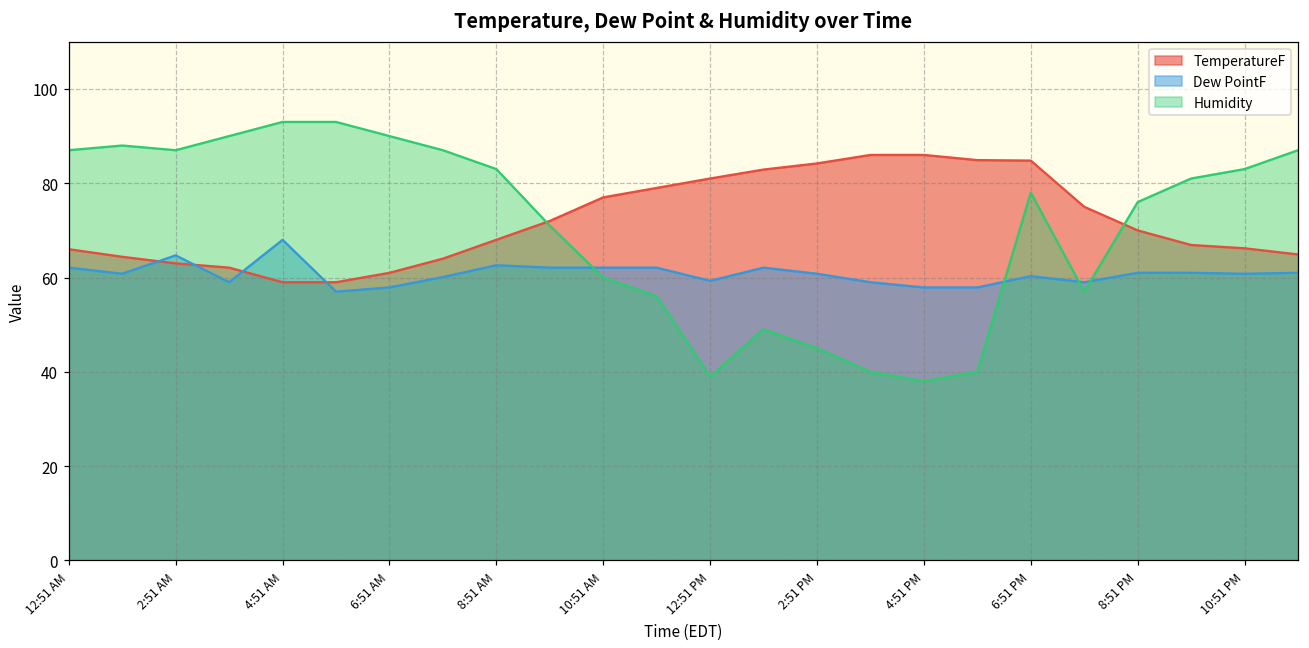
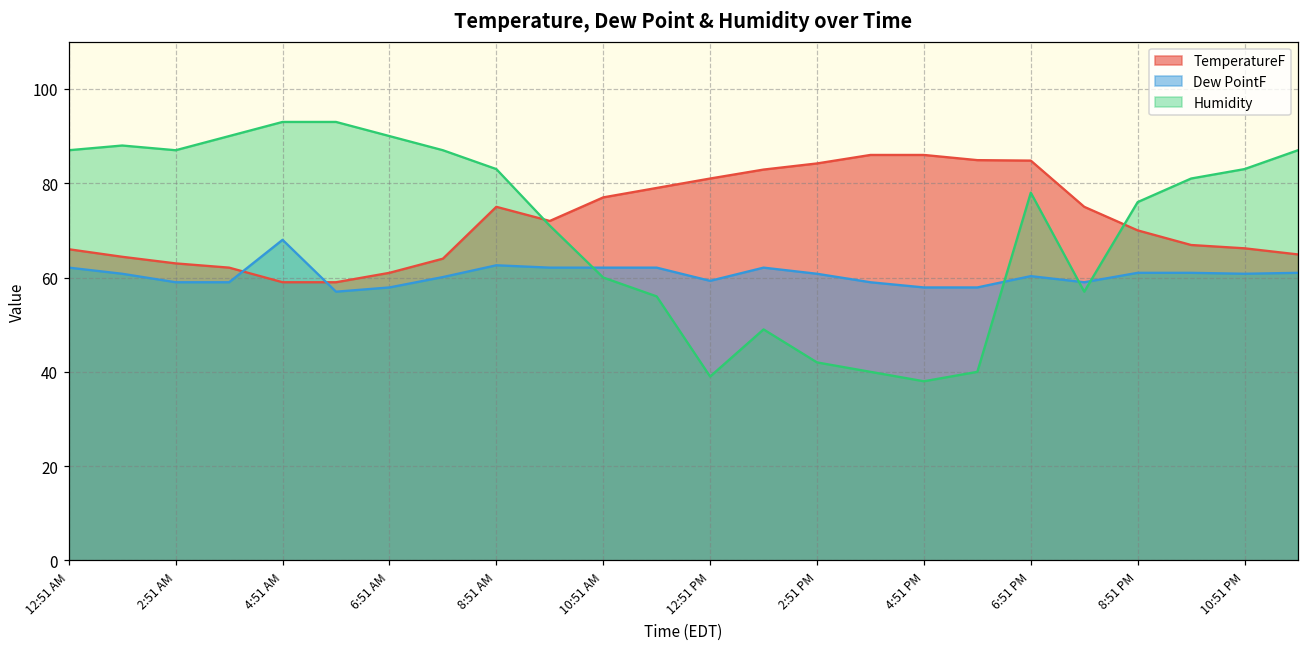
  {
    "TemperatureF": {
      "12:51 AM": 66,
      "2:51 AM": 63,
      "4:51 AM": 59,
      "6:51 AM": 61,
-     "8:51 AM": 68,
+     "8:51 AM": 75,
      "10:51 AM": 77,
      "12:51 PM": 81,
      "2:51 PM": 84,
      "4:51 PM": 86,
      "6:51 PM": 85,
      "8:51 PM": 70,
      "10:51 PM": 66
    },
    "Dew PointF": {
      "12:51 AM": 62,
-     "2:51 AM": 65,
+     "2:51 AM": 59,
      "4:51 AM": 68,
      "6:51 AM": 58,
      "8:51 AM": 63,
      "10:51 AM": 62,
      "12:51 PM": 59,
      "2:51 PM": 61,
      "4:51 PM": 58,
      "6:51 PM": 60,
      "8:51 PM": 61,
      "10:51 PM": 61
    },
    "Humidity": {
      "12:51 AM": 87,
      "2:51 AM": 87,
      "4:51 AM": 93,
      "6:51 AM": 90,
      "8:51 AM": 83,
      "10:51 AM": 60,
      "12:51 PM": 39,
-     "2:51 PM": 45,
+     "2:51 PM": 42,
      "4:51 PM": 38,
      "6:51 PM": 78,
      "8:51 PM": 76,
      "10:51 PM": 83
    }
  }
